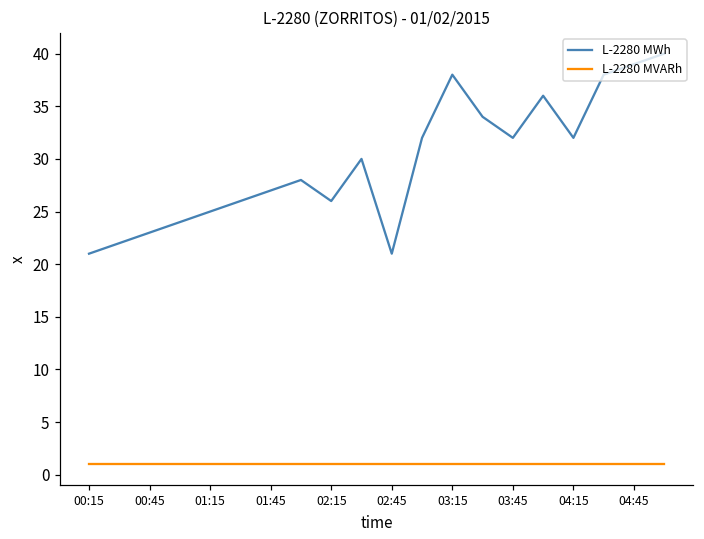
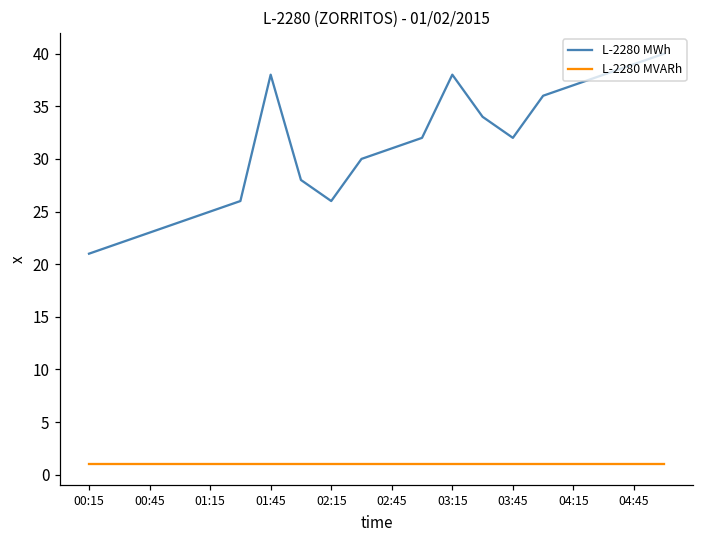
  {
    "L-2280 MWh": {
      "00:15": 21,
      "00:45": 23,
      "01:15": 25,
-     "01:45": 27,
+     "01:45": 38,
      "02:15": 26,
-     "02:45": 21,
+     "02:45": 31,
      "03:15": 38,
      "03:45": 32,
-     "04:15": 32
+     "04:15": 37
    },
    "L-2280 MVARh": {
      "00:15": 1,
      "00:45": 1,
      "01:15": 1,
      "01:45": 1,
      "02:15": 1,
      "02:45": 1,
      "03:15": 1,
      "03:45": 1,
      "04:15": 1,
      "04:45": 1
    }
  }
